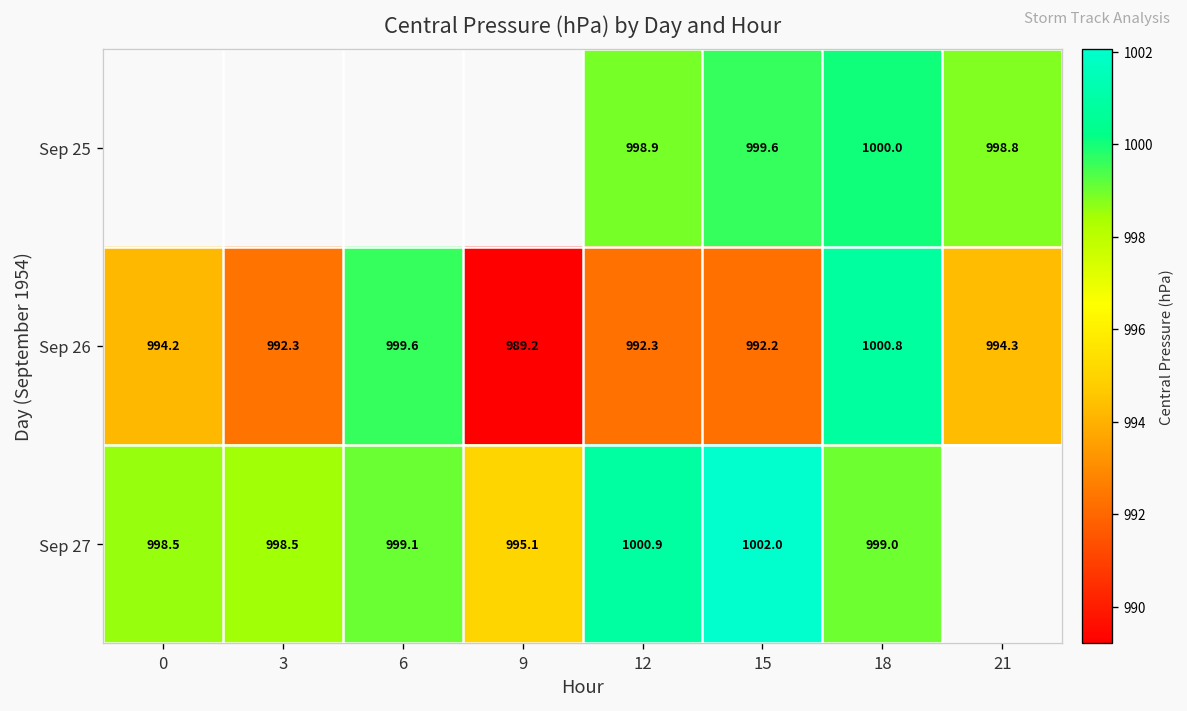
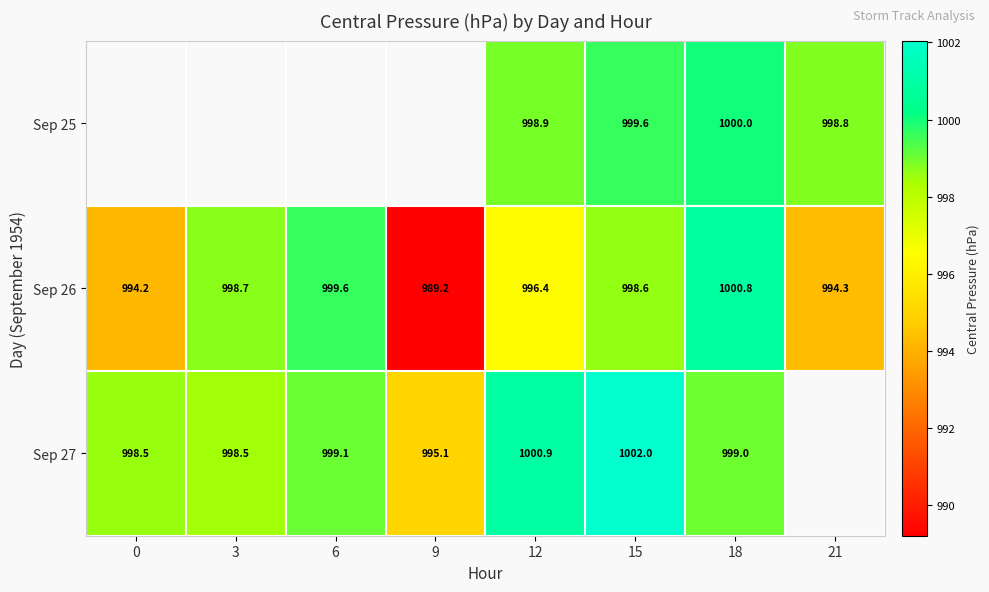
  {
    "Sep 25": {
      "12": 998.9,
      "15": 999.6,
      "18": 1000.0,
      "21": 998.8
    },
    "Sep 26": {
      "0": 994.2,
-     "3": 992.3,
+     "3": 998.7,
      "6": 999.6,
      "9": 989.2,
-     "12": 992.3,
-     "15": 992.2,
+     "12": 996.4,
+     "15": 998.6,
      "18": 1000.8,
      "21": 994.3
    },
    "Sep 27": {
      "0": 998.5,
      "3": 998.5,
      "6": 999.1,
      "9": 995.1,
      "12": 1000.9,
      "15": 1002.0,
      "18": 999.0
    }
  }
